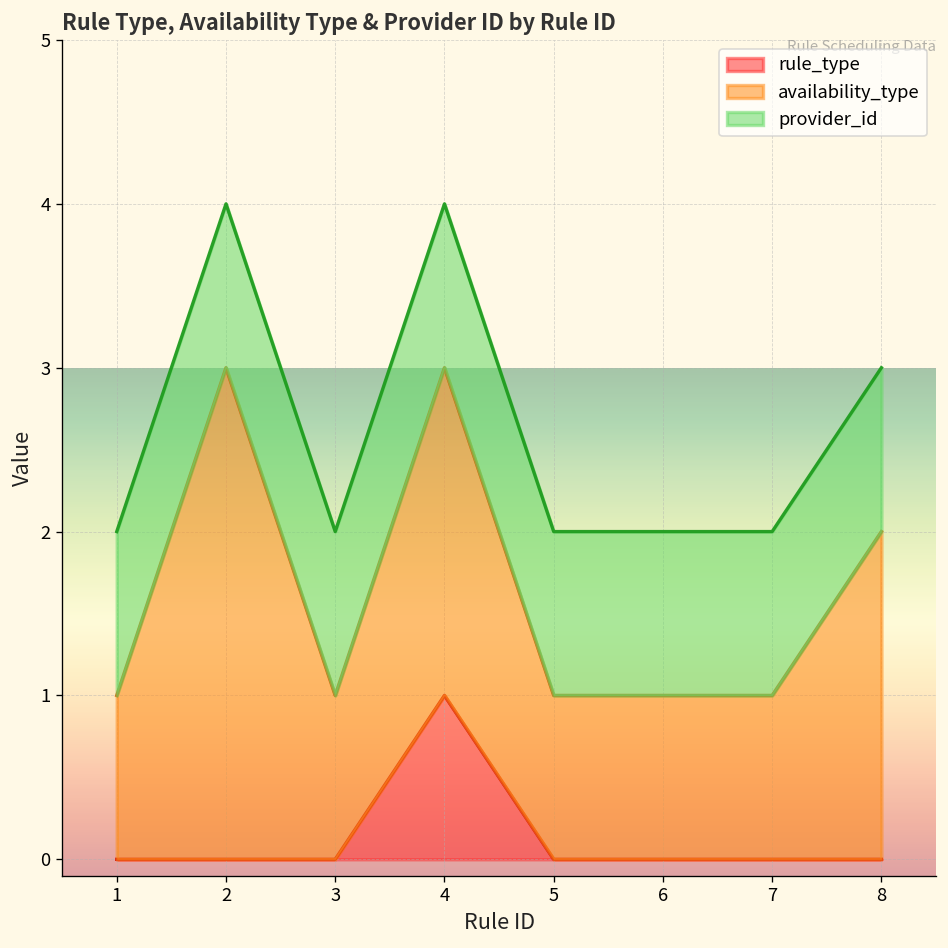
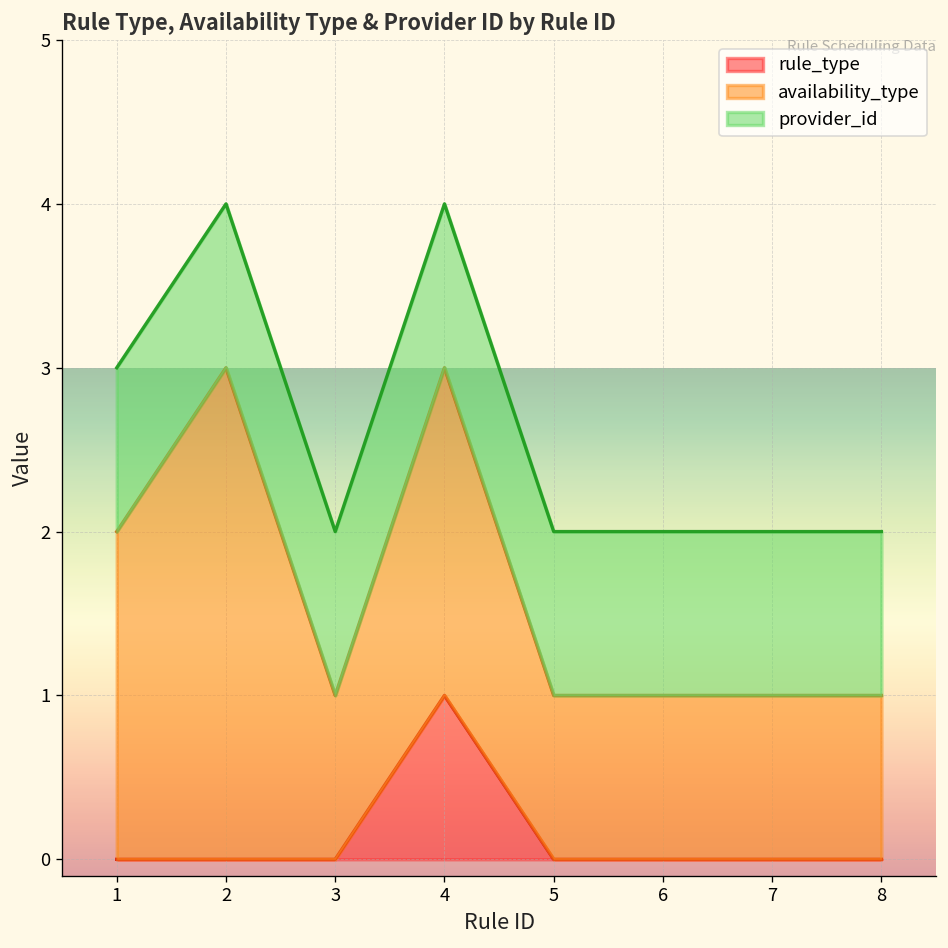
  {
    "rule_type": {
      "1": 0,
      "2": 0,
      "3": 0,
      "4": 1,
      "5": 0,
      "6": 0,
      "7": 0,
      "8": 0
    },
    "availability_type": {
-     "1": 1,
+     "1": 2,
      "2": 3,
      "3": 1,
      "4": 3,
      "5": 1,
      "6": 1,
      "7": 1,
-     "8": 2
+     "8": 1
    },
    "provider_id": {
      "1": 1,
      "2": 1,
      "3": 1,
      "4": 1,
      "5": 1,
      "6": 1,
      "7": 1,
      "8": 1
    }
  }
